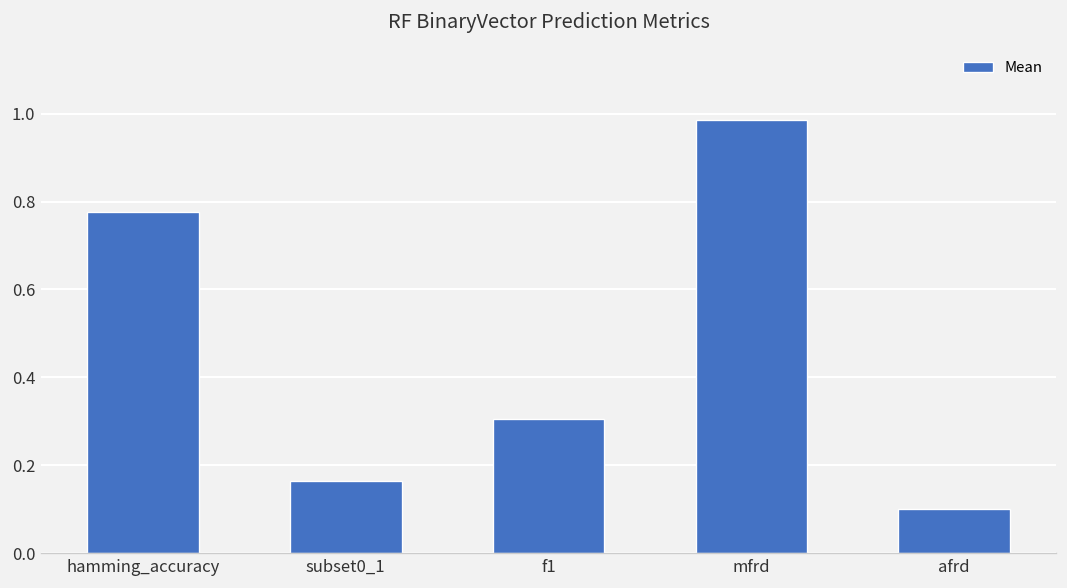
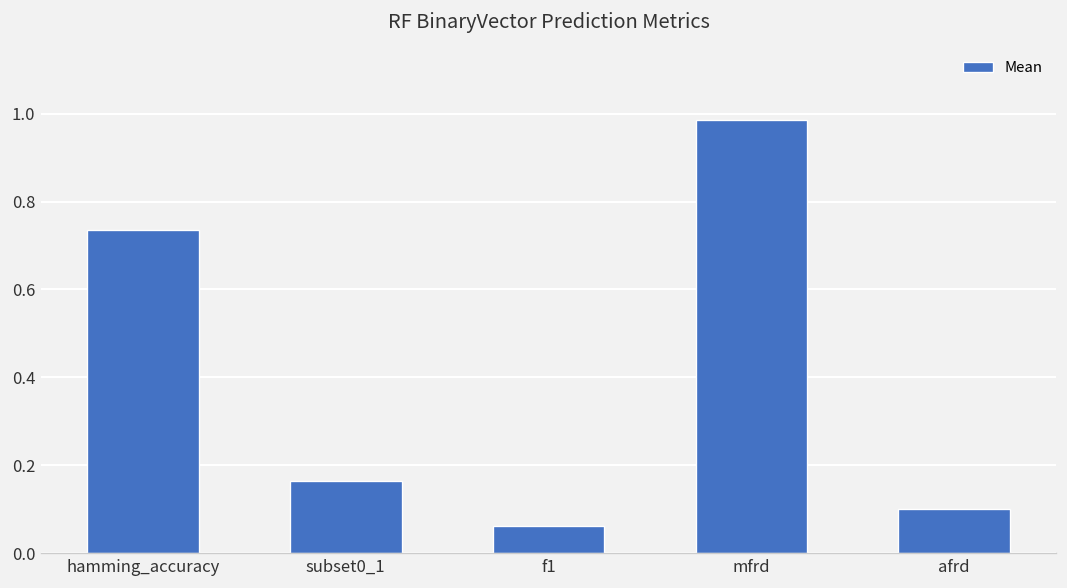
  {
-   "hamming_accuracy": 0.78,
+   "hamming_accuracy": 0.74,
    "subset0_1": 0.16,
-   "f1": 0.31,
+   "f1": 0.06,
    "mfrd": 0.98,
    "afrd": 0.10
  }
